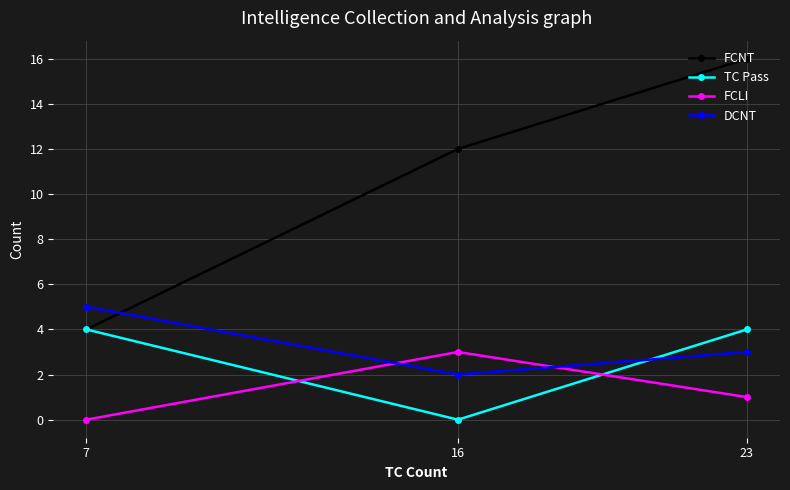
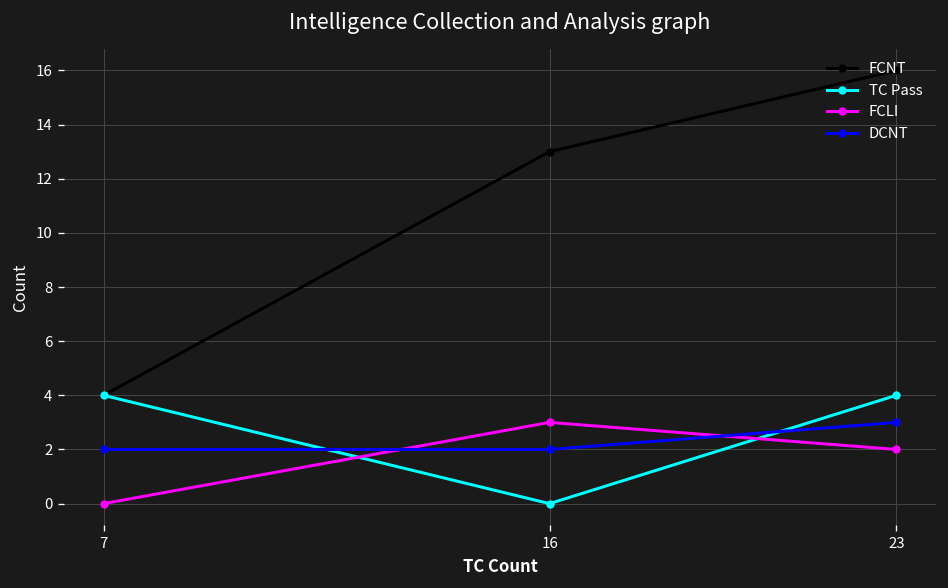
  {
    "FCNT": {
-     "16": 12,
+     "16": 13,
      "23": 16
    },
    "TC Pass": {
      "16": 0,
      "23": 4
    },
    "FCLI": {
      "7": 0,
      "16": 3,
-     "23": 1
+     "23": 2
    },
    "DCNT": {
-     "7": 5,
+     "7": 2,
      "16": 2,
      "23": 3
    }
  }
